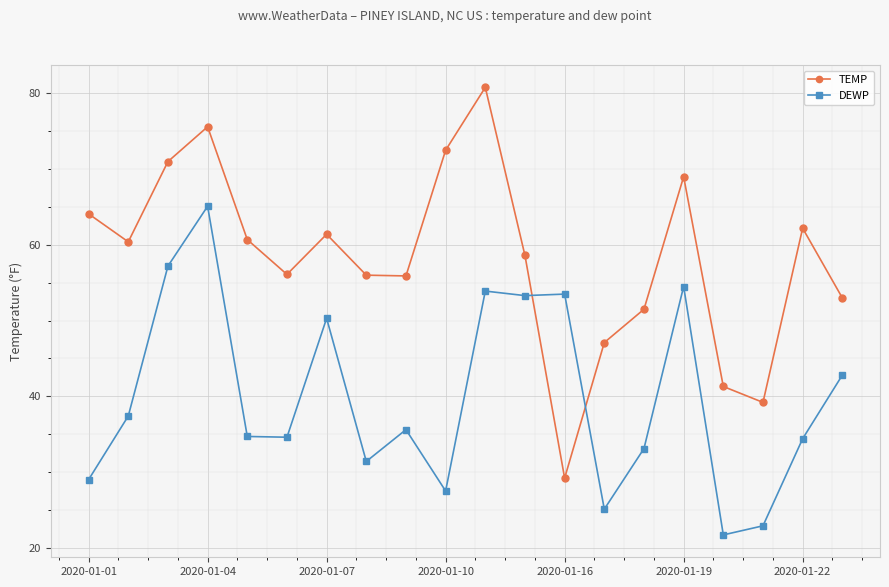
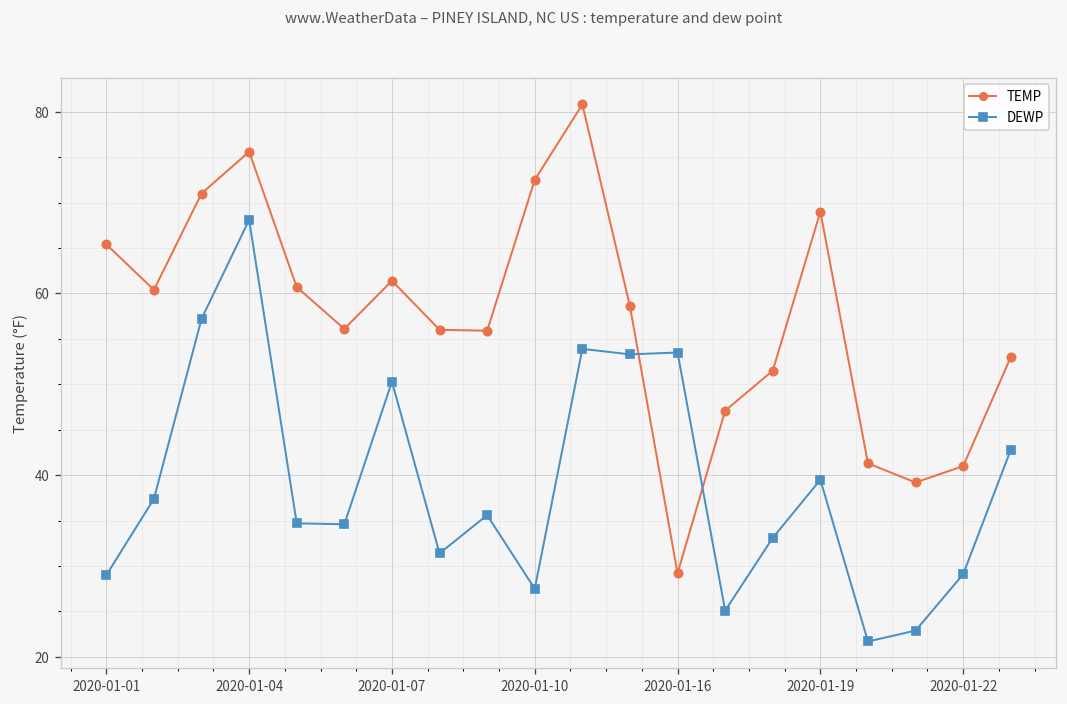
  {
    "TEMP": {
-     "2020-01-01": 64,
+     "2020-01-01": 65,
      "2020-01-04": 76,
      "2020-01-07": 61,
      "2020-01-10": 73,
      "2020-01-16": 29,
      "2020-01-19": 69,
-     "2020-01-22": 62
+     "2020-01-22": 41
    },
    "DEWP": {
      "2020-01-01": 29,
-     "2020-01-04": 65,
+     "2020-01-04": 68,
      "2020-01-07": 50,
      "2020-01-10": 28,
      "2020-01-16": 54,
-     "2020-01-19": 55,
-     "2020-01-22": 34
+     "2020-01-19": 40,
+     "2020-01-22": 29
    }
  }
